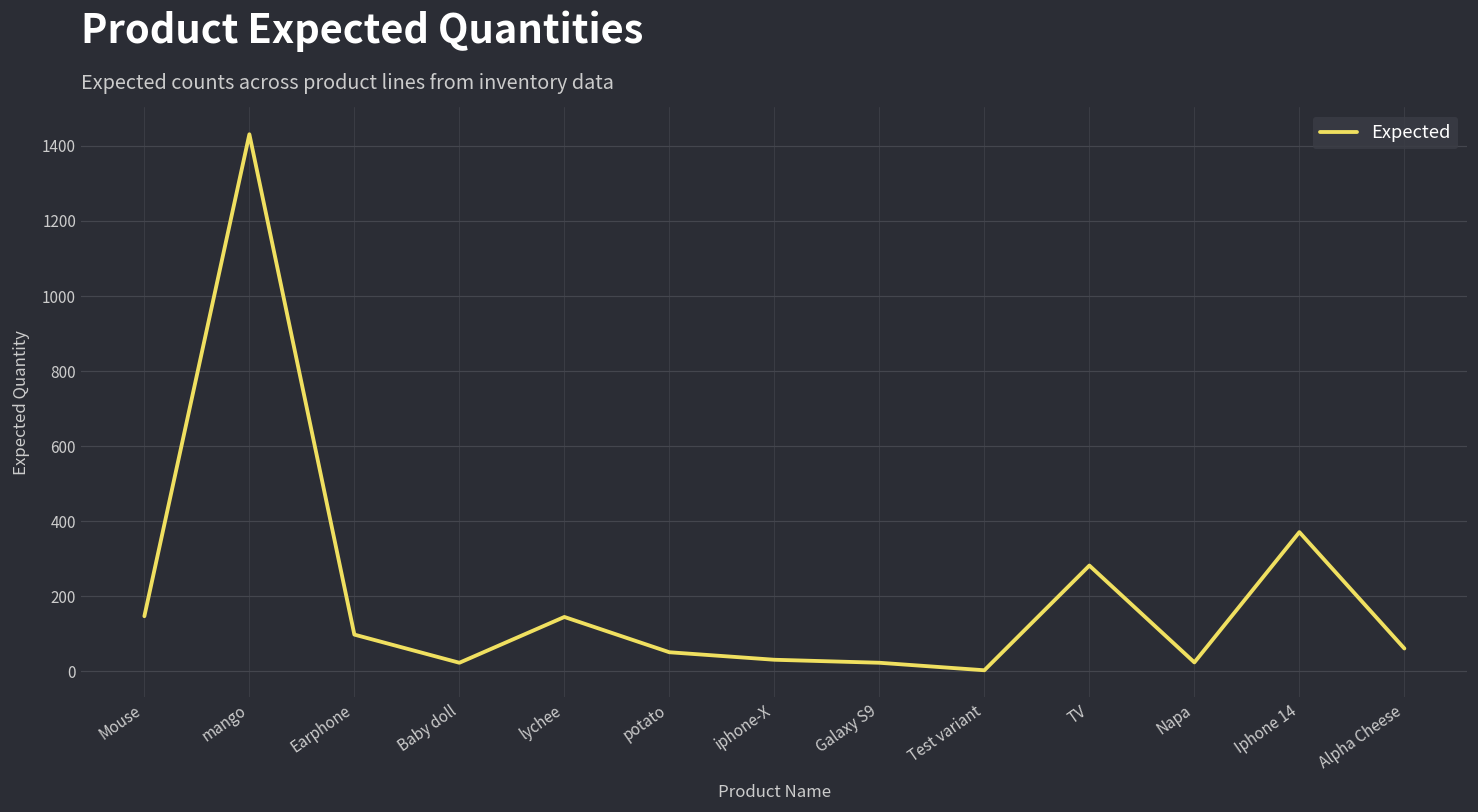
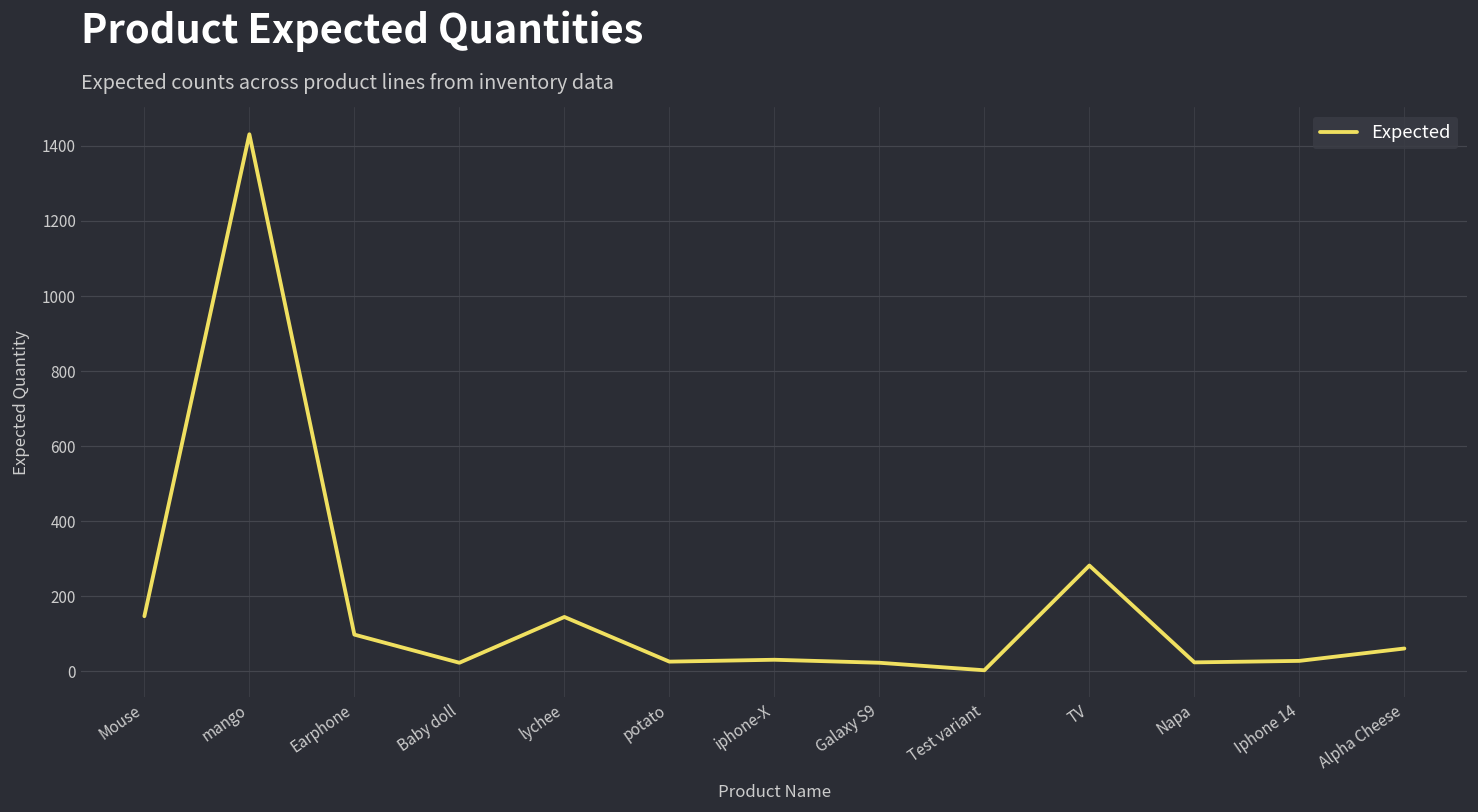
  {
    "Mouse": 150,
    "mango": 1430,
    "Earphone": 100,
    "Baby doll": 20,
    "lychee": 140,
-   "potato": 50,
+   "potato": 30,
    "iphone-X": 30,
    "Galaxy S9": 20,
    "Test variant": 0,
    "TV": 280,
    "Napa": 20,
-   "Iphone 14": 370,
+   "Iphone 14": 30,
    "Alpha Cheese": 60
  }
